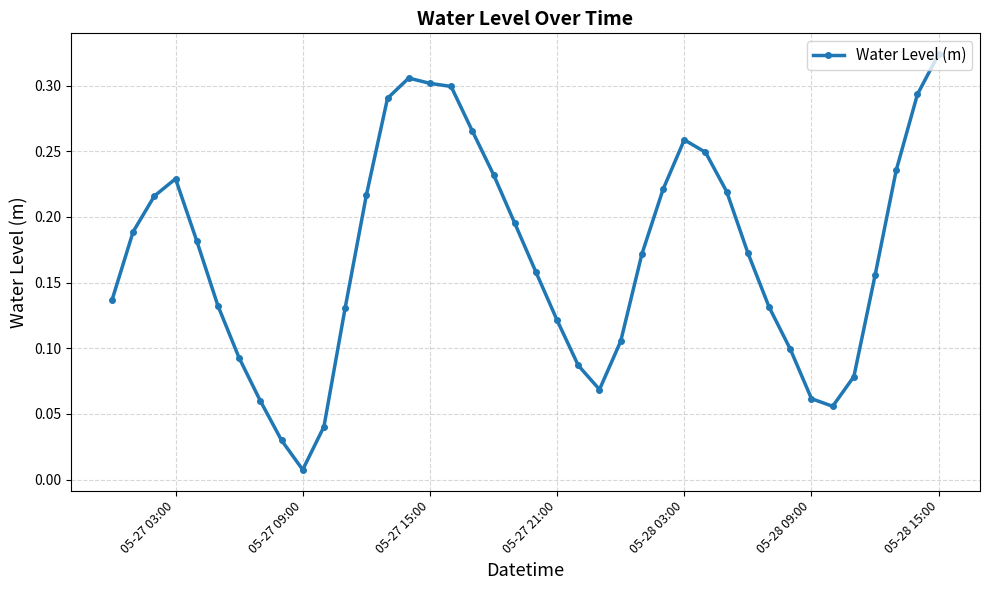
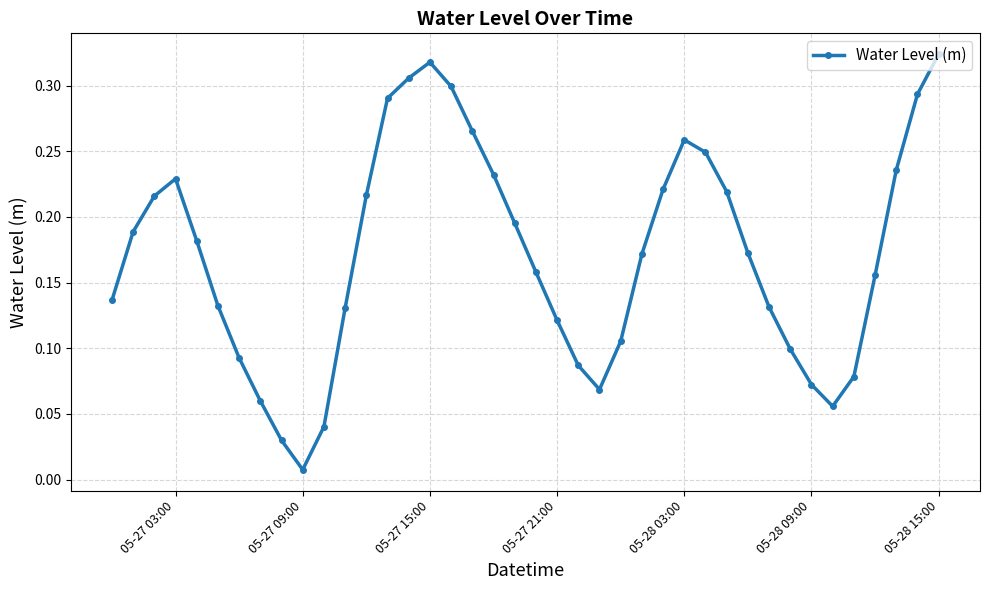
  {
    "05-27 03:00": 0.229,
    "05-27 09:00": 0.008,
-   "05-27 15:00": 0.302,
+   "05-27 15:00": 0.318,
    "05-27 21:00": 0.121,
    "05-28 03:00": 0.259,
-   "05-28 09:00": 0.062
+   "05-28 09:00": 0.072
  }
